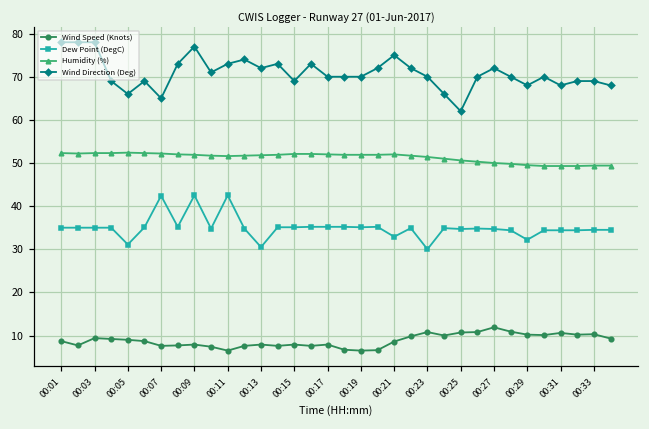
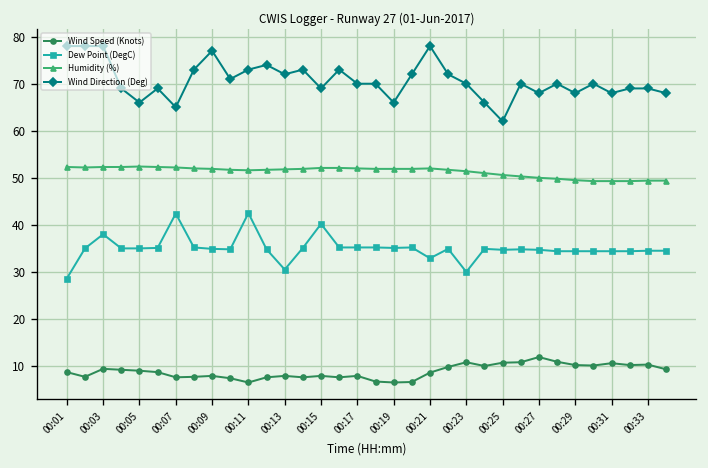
  {
    "Dew Point (DegC)": {
-     "00:01": 35,
-     "00:03": 35,
-     "00:05": 31,
+     "00:01": 29,
+     "00:03": 38,
+     "00:05": 35,
      "00:07": 42,
-     "00:09": 43,
+     "00:09": 35,
      "00:11": 43,
      "00:13": 31,
-     "00:15": 35,
+     "00:15": 40,
      "00:17": 35,
      "00:19": 35,
      "00:21": 33,
      "00:23": 30,
      "00:25": 35,
      "00:27": 35,
-     "00:29": 32,
+     "00:29": 34,
      "00:31": 34,
      "00:33": 35
    },
    "Wind Direction (Deg)": {
      "00:05": 66,
      "00:07": 65,
      "00:09": 77,
      "00:11": 73,
      "00:13": 72,
      "00:15": 69,
      "00:17": 70,
-     "00:19": 70,
-     "00:21": 75,
+     "00:19": 66,
+     "00:21": 78,
      "00:23": 70,
      "00:25": 62,
-     "00:27": 72,
+     "00:27": 68,
      "00:29": 68,
      "00:31": 68,
      "00:33": 69
    }
  }
